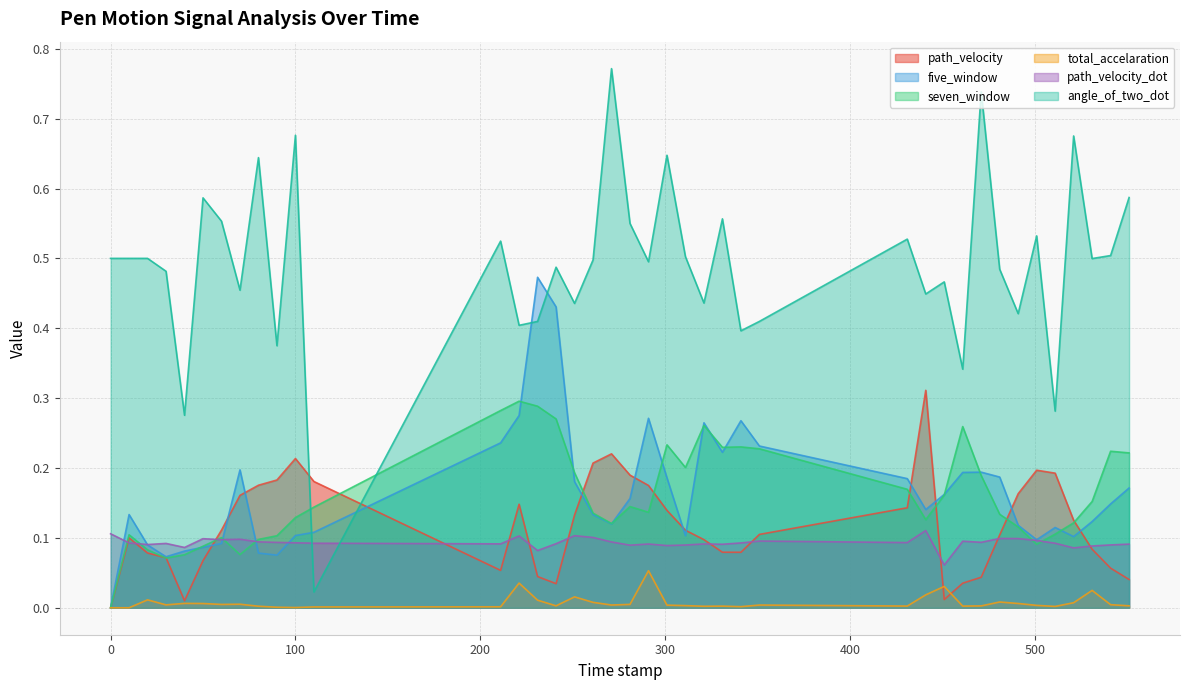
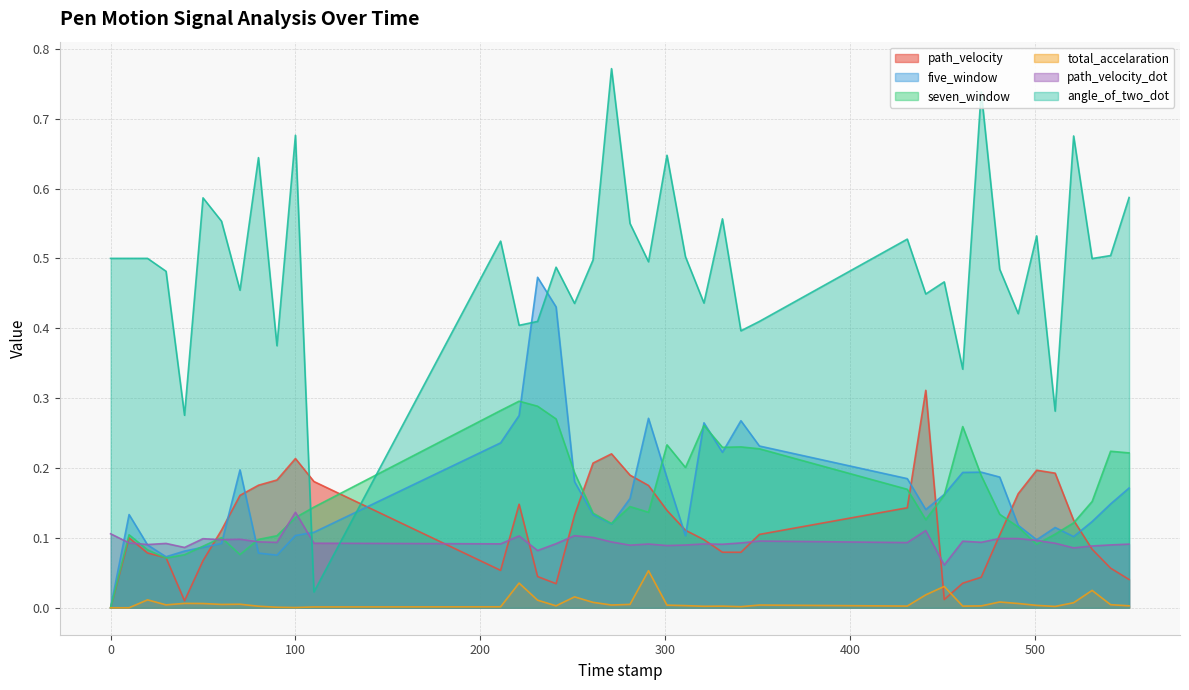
  {
    "path_velocity": {
      "100": 0.21
    },
    "total_accelaration": {
      "100": 0.00
    },
    "path_velocity_dot": {
      "0": 0.11,
-     "100": 0.09
+     "100": 0.14
    }
  }
